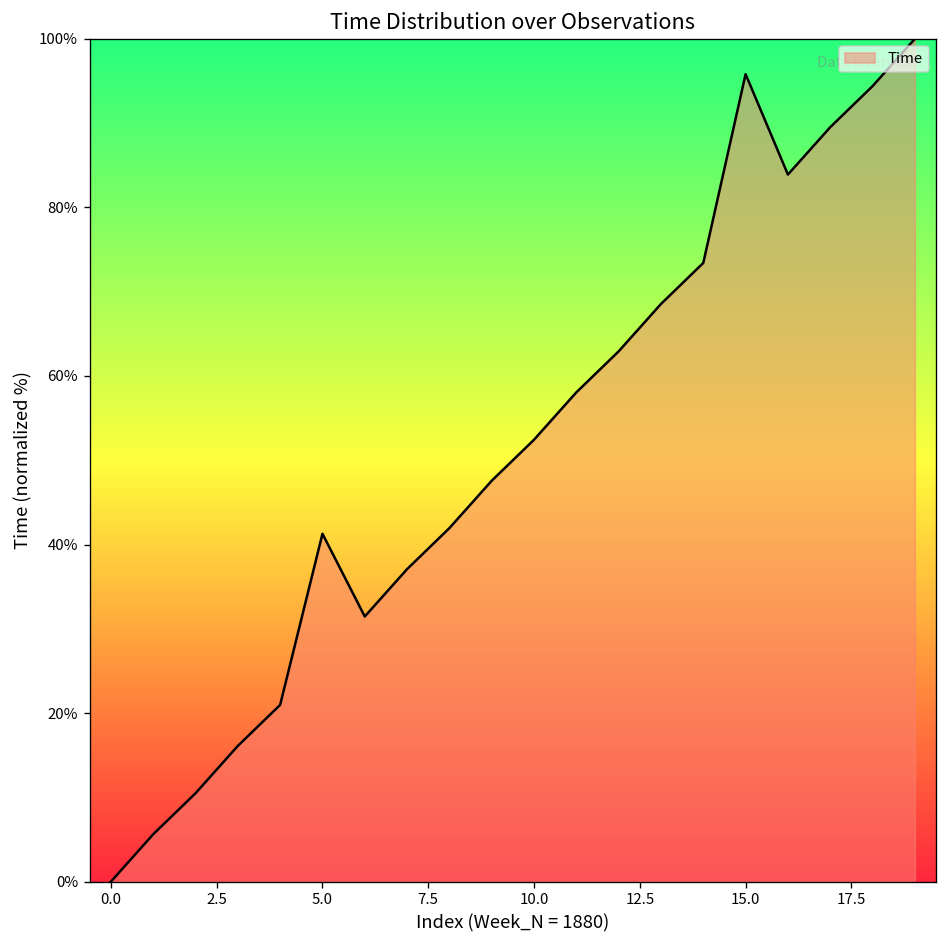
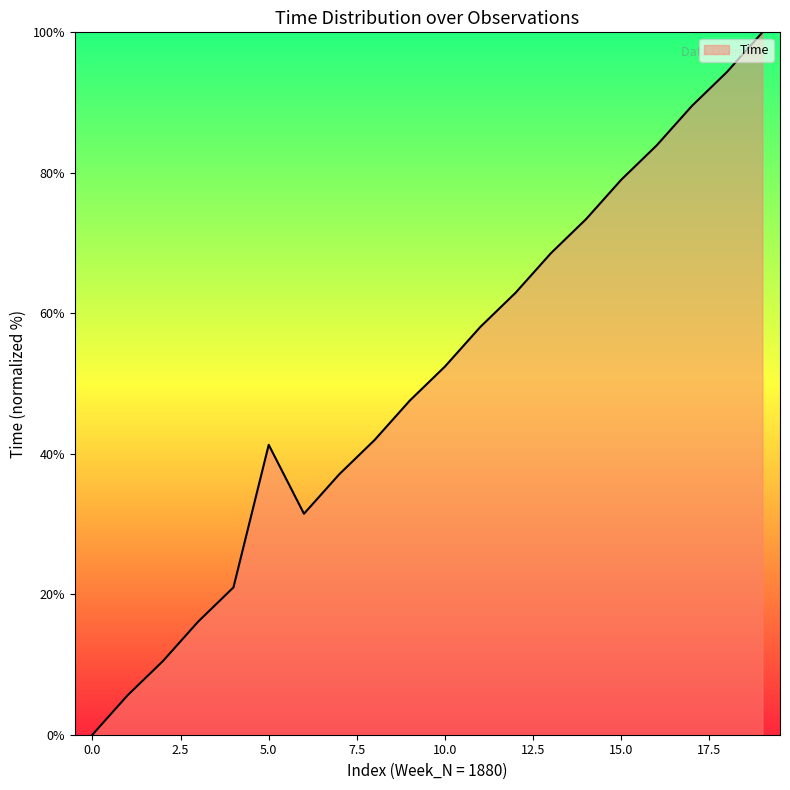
  {
    "0.0": "0%",
    "5.0": "41%",
    "10.0": "52%",
-   "15.0": "96%"
+   "15.0": "79%"
  }
